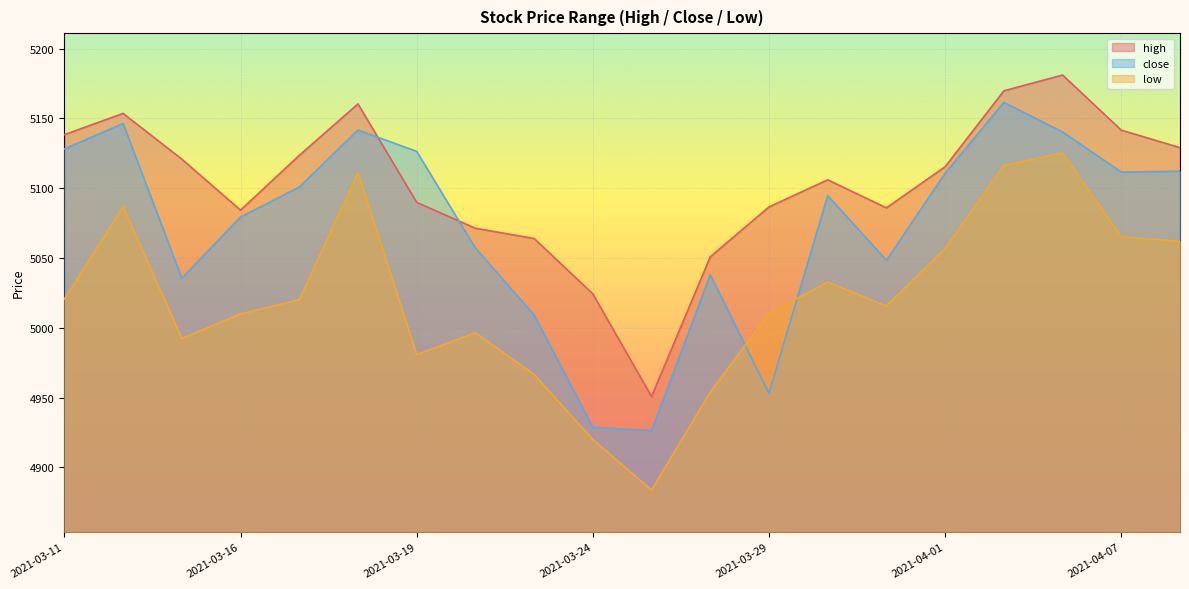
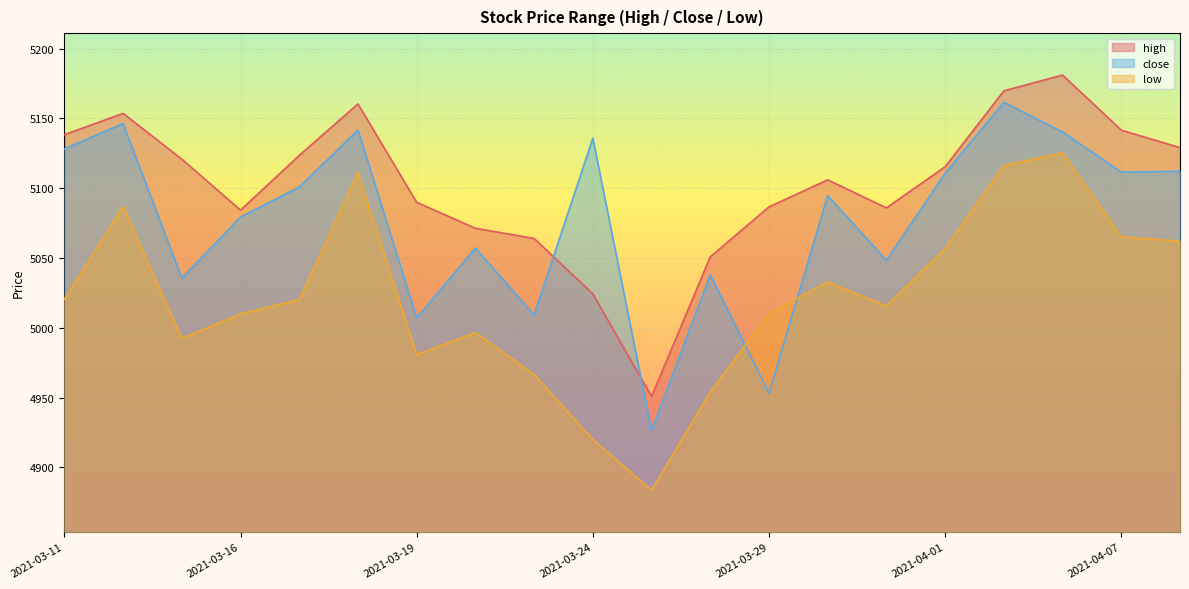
  {
    "close": {
      "2021-03-11": 5128,
      "2021-03-16": 5079,
-     "2021-03-19": 5126,
-     "2021-03-24": 4929,
+     "2021-03-19": 5007,
+     "2021-03-24": 5136,
      "2021-03-29": 4953,
      "2021-04-01": 5111,
      "2021-04-07": 5112
    }
  }
